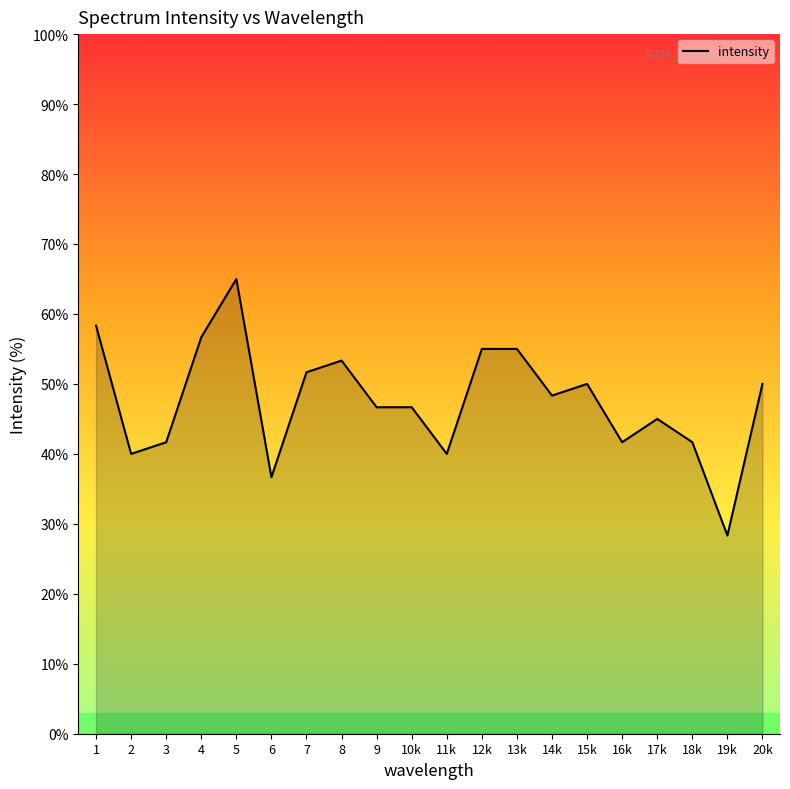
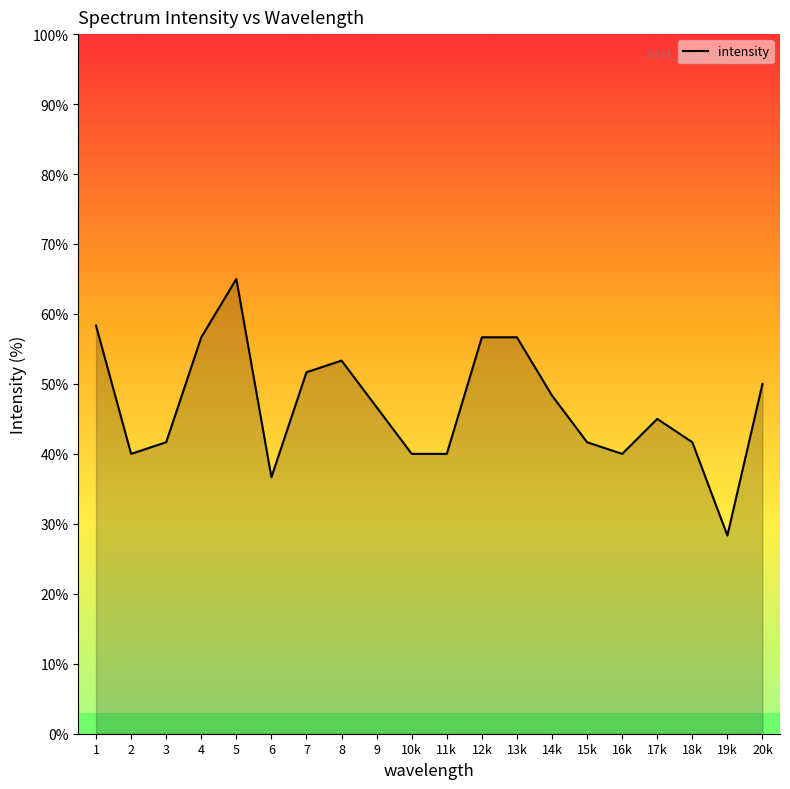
  {
    "1": "58%",
    "2": "40%",
    "3": "42%",
    "4": "57%",
    "5": "65%",
    "6": "37%",
    "7": "52%",
    "8": "53%",
    "9": "47%",
-   "10k": "47%",
+   "10k": "40%",
    "11k": "40%",
-   "12k": "55%",
-   "13k": "55%",
+   "12k": "57%",
+   "13k": "57%",
    "14k": "48%",
-   "15k": "50%",
-   "16k": "42%",
+   "15k": "42%",
+   "16k": "40%",
    "17k": "45%",
    "18k": "42%",
    "19k": "28%",
    "20k": "50%"
  }
